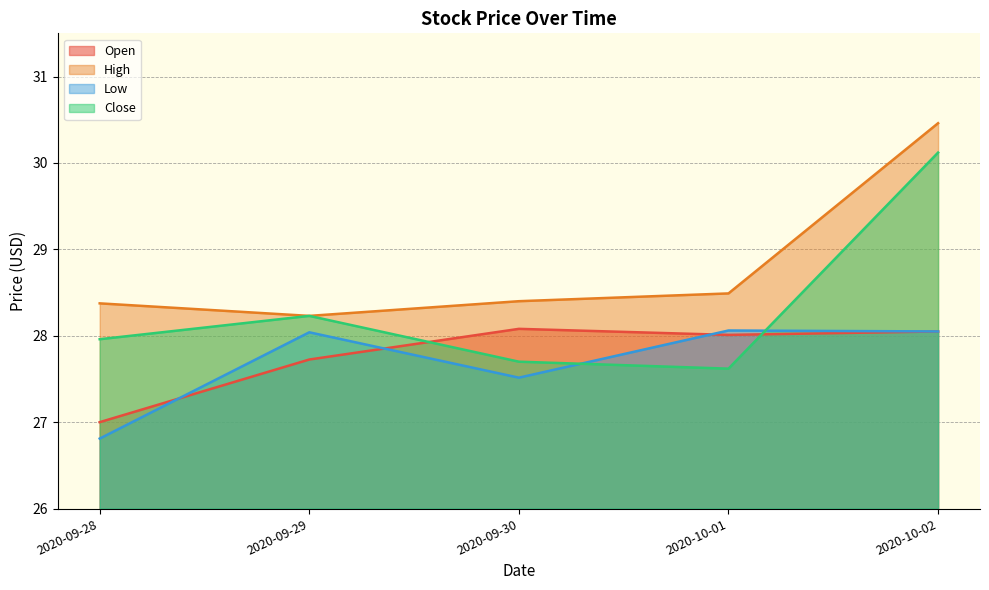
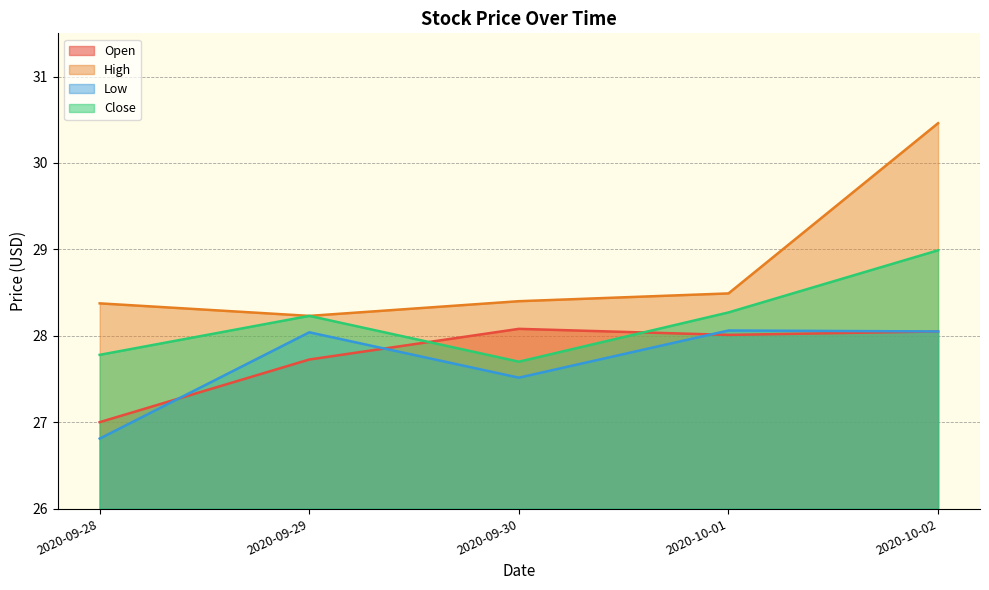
  {
    "Low": {
      "2020-09-28": 26.8,
      "2020-09-29": 28.0,
      "2020-09-30": 27.5,
      "2020-10-01": 28.1
    },
    "Close": {
-     "2020-09-28": 28.0,
+     "2020-09-28": 27.8,
      "2020-09-30": 27.7,
-     "2020-10-01": 27.6,
-     "2020-10-02": 30.1
+     "2020-10-01": 28.3,
+     "2020-10-02": 29.0
    }
  }
